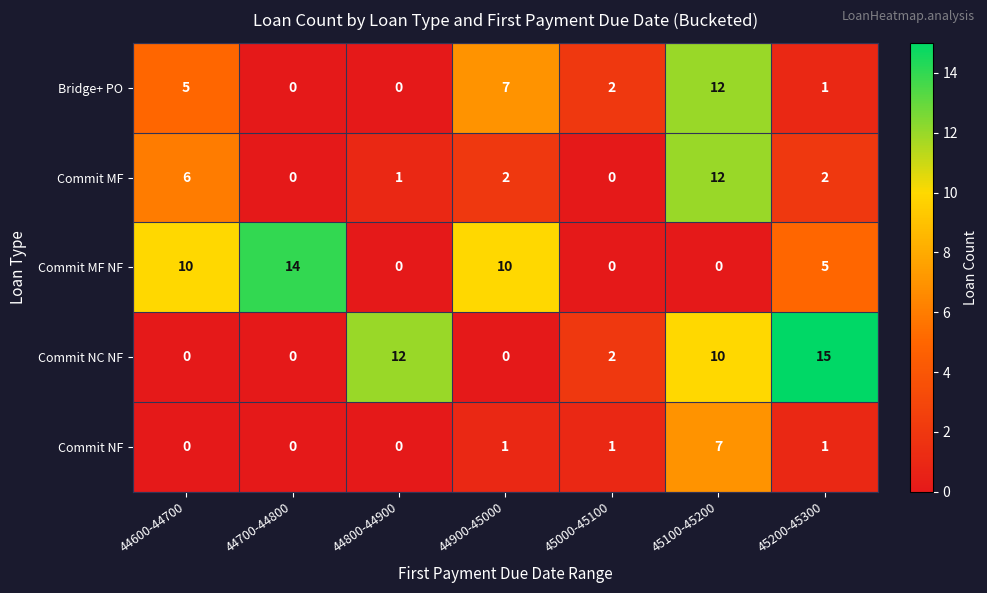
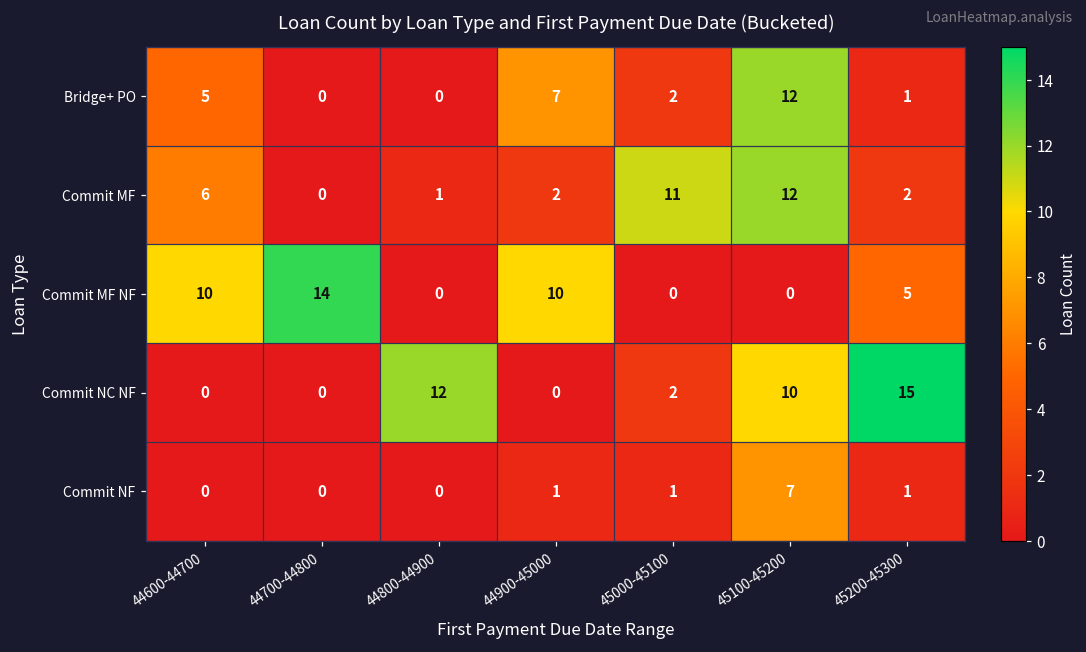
  {
    "Bridge+ PO": {
      "44600-44700": 5,
      "44700-44800": 0,
      "44800-44900": 0,
      "44900-45000": 7,
      "45000-45100": 2,
      "45100-45200": 12,
      "45200-45300": 1
    },
    "Commit MF": {
      "44600-44700": 6,
      "44700-44800": 0,
      "44800-44900": 1,
      "44900-45000": 2,
-     "45000-45100": 0,
+     "45000-45100": 11,
      "45100-45200": 12,
      "45200-45300": 2
    },
    "Commit MF NF": {
      "44600-44700": 10,
      "44700-44800": 14,
      "44800-44900": 0,
      "44900-45000": 10,
      "45000-45100": 0,
      "45100-45200": 0,
      "45200-45300": 5
    },
    "Commit NC NF": {
      "44600-44700": 0,
      "44700-44800": 0,
      "44800-44900": 12,
      "44900-45000": 0,
      "45000-45100": 2,
      "45100-45200": 10,
      "45200-45300": 15
    },
    "Commit NF": {
      "44600-44700": 0,
      "44700-44800": 0,
      "44800-44900": 0,
      "44900-45000": 1,
      "45000-45100": 1,
      "45100-45200": 7,
      "45200-45300": 1
    }
  }
